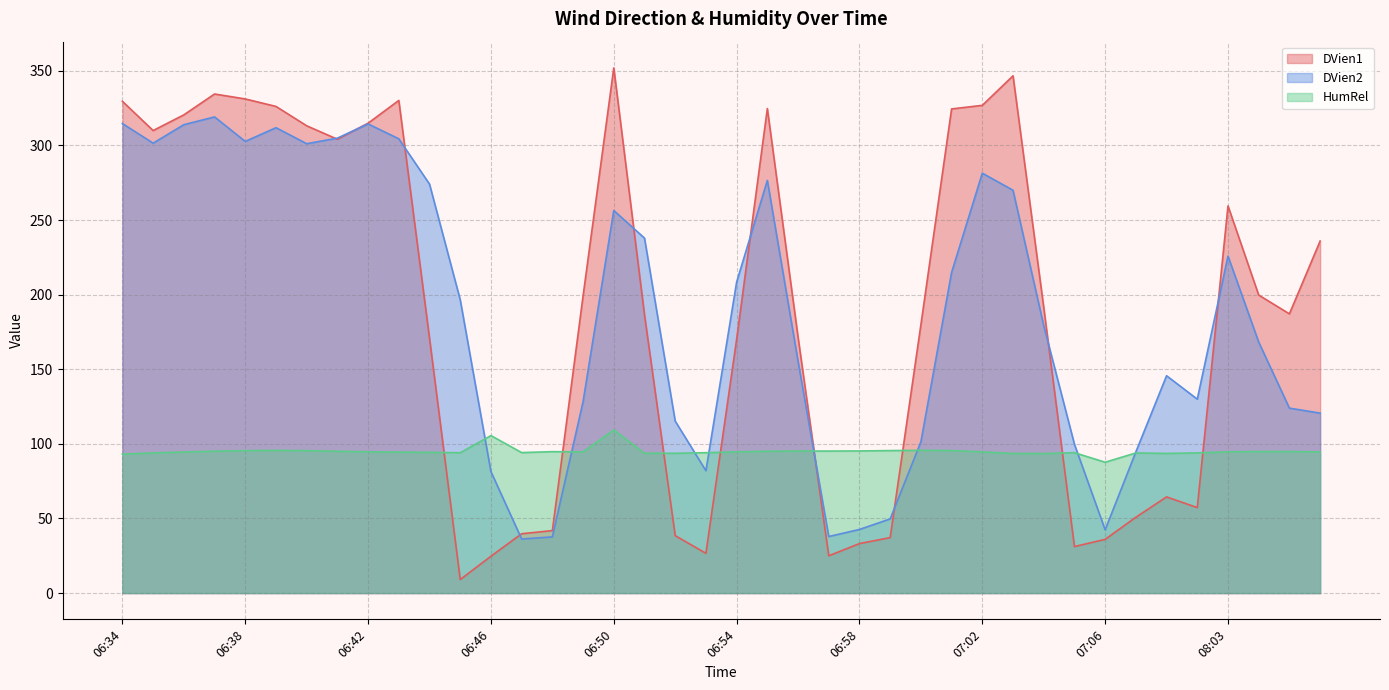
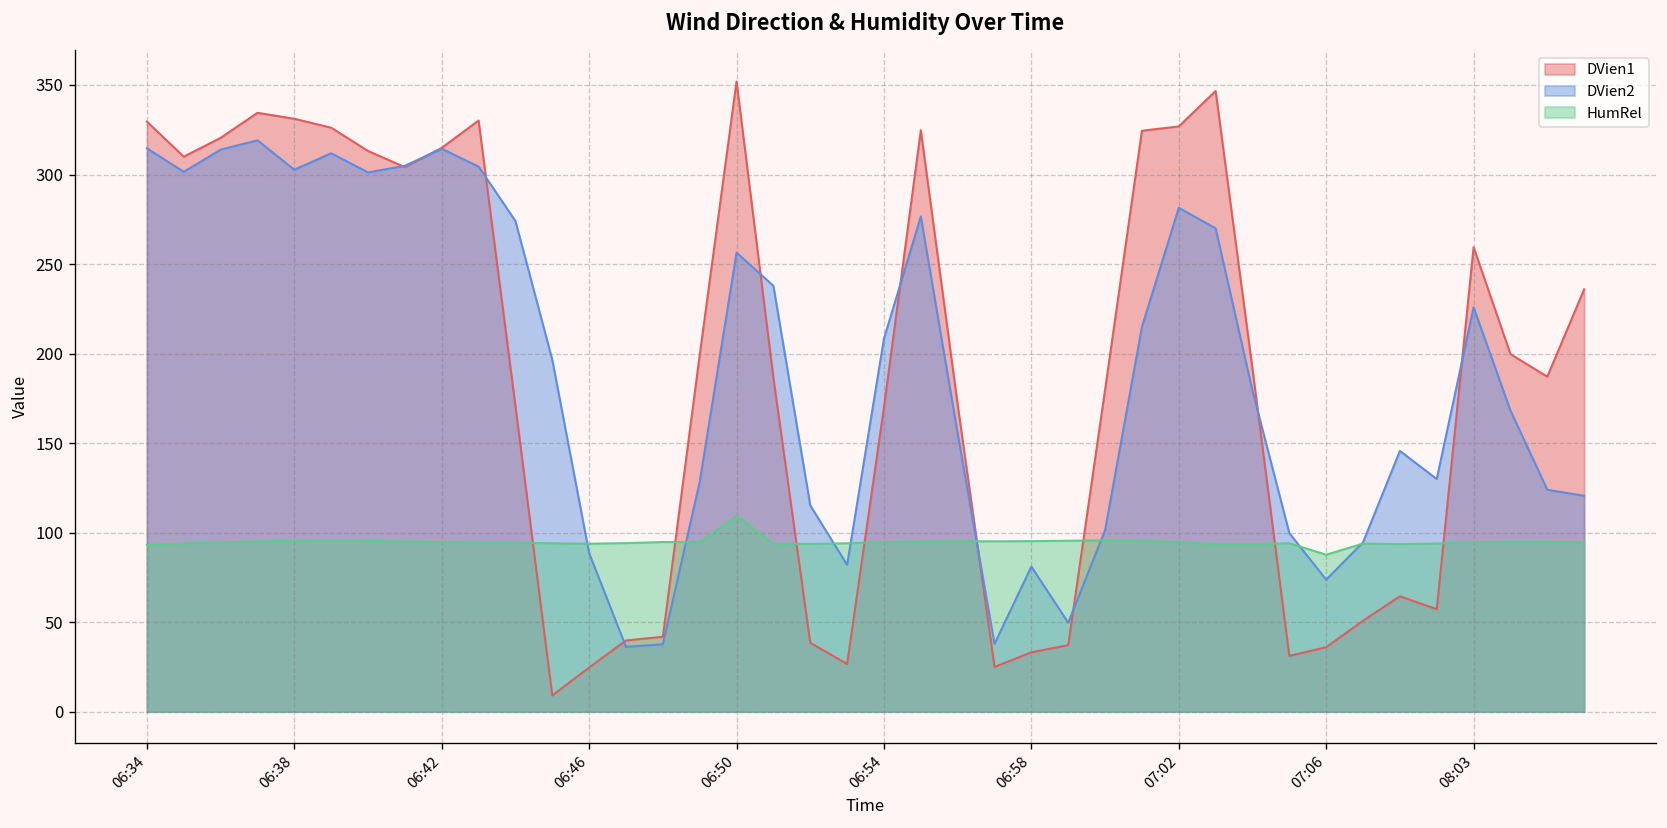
  {
    "DVien1": {
      "06:34": 330,
      "06:38": 331,
      "06:46": 25,
      "06:50": 352,
      "06:54": 170,
      "06:58": 33,
      "07:02": 327,
      "07:06": 36,
      "08:03": 259
    },
    "DVien2": {
      "06:34": 315,
      "06:38": 303,
-     "06:46": 81,
+     "06:46": 89,
      "06:50": 256,
      "06:54": 208,
-     "06:58": 43,
+     "06:58": 81,
      "07:02": 281,
-     "07:06": 42,
+     "07:06": 74,
      "08:03": 226
    },
    "HumRel": {
      "06:34": 93,
      "06:38": 95,
      "06:42": 95,
-     "06:46": 106,
+     "06:46": 94,
      "06:50": 109,
      "06:54": 95,
      "06:58": 95,
      "07:02": 95,
      "07:06": 88,
      "08:03": 95
    }
  }
